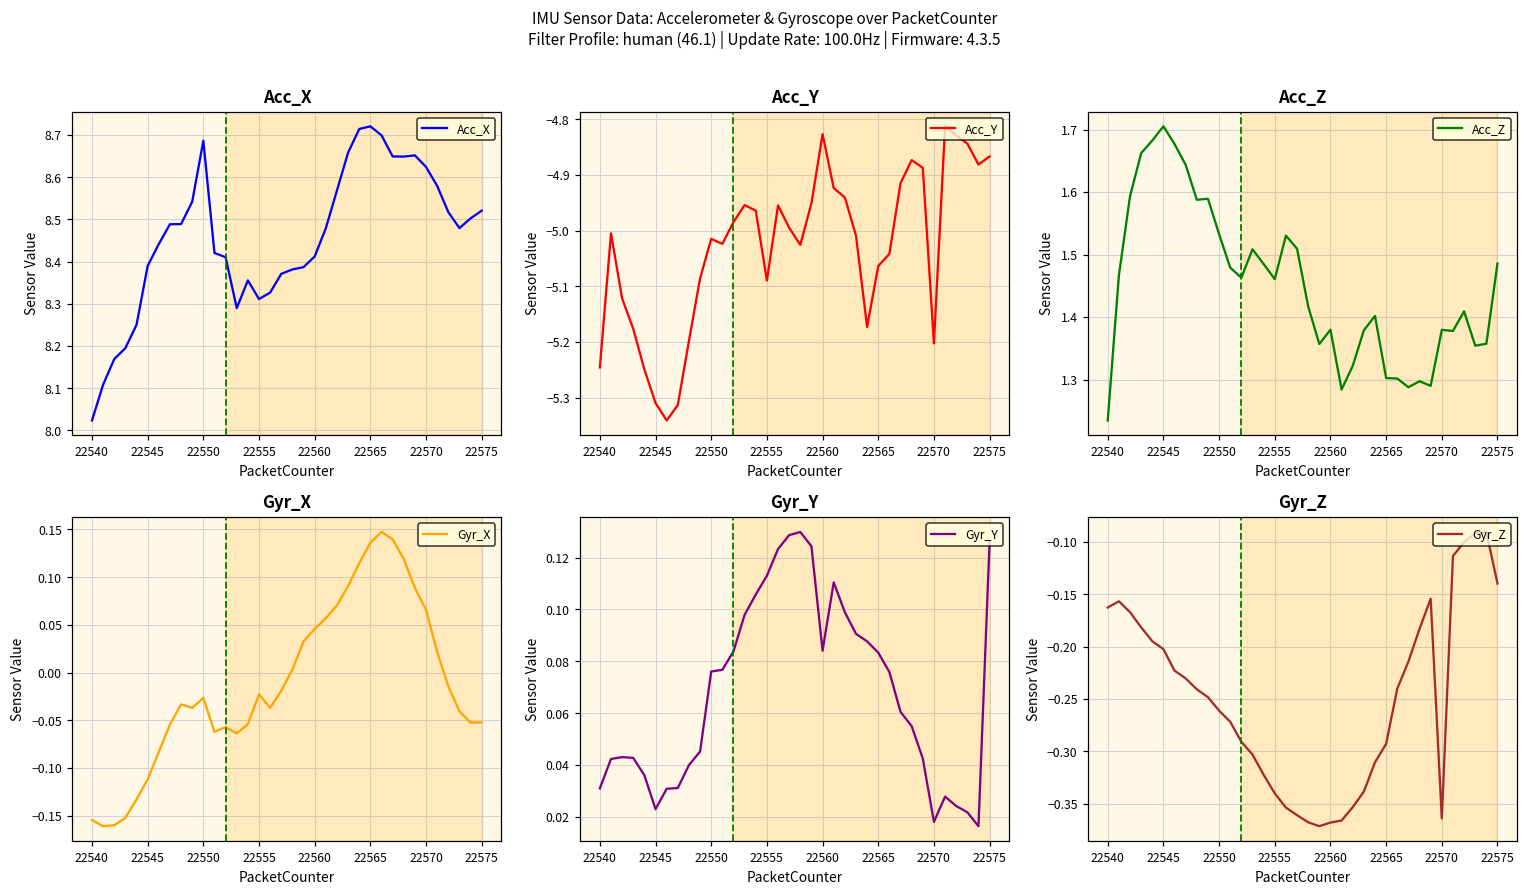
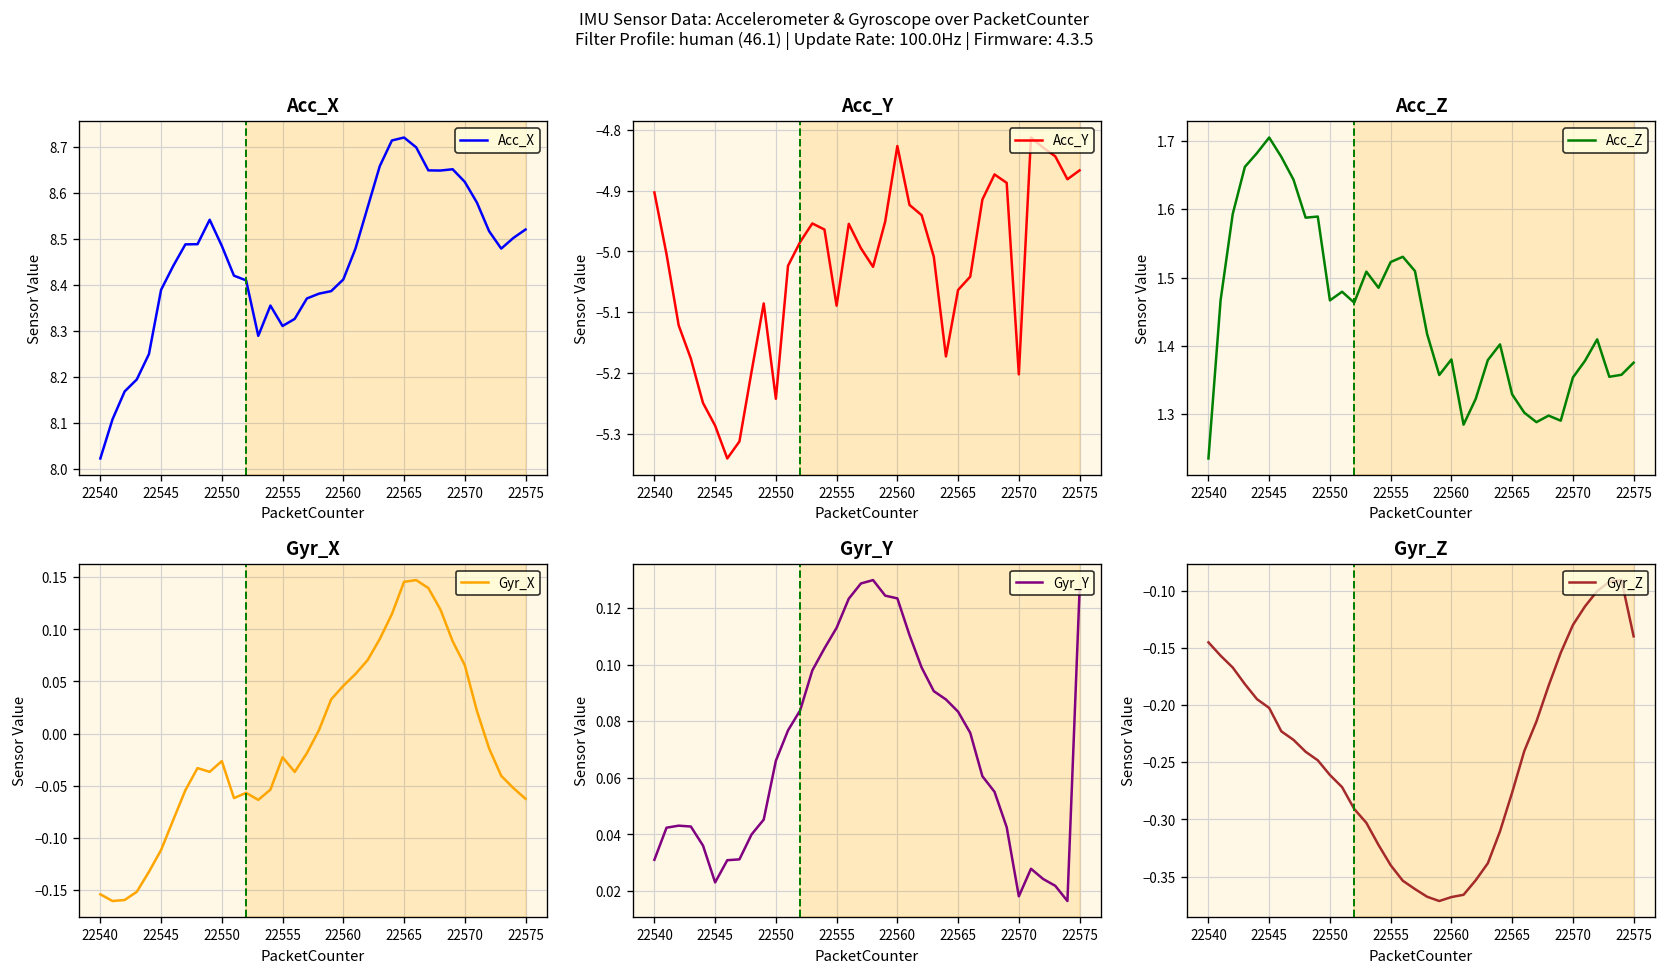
  {
    "Acc_X": {
      "22540": 8.02,
      "22545": 8.39,
-     "22550": 8.69,
+     "22550": 8.49,
      "22555": 8.31,
      "22560": 8.41,
      "22565": 8.72,
      "22570": 8.62,
      "22575": 8.52
    },
    "Acc_Y": {
-     "22540": -5.25,
-     "22545": -5.31,
-     "22550": -5.01,
+     "22540": -4.90,
+     "22545": -5.29,
+     "22550": -5.24,
      "22555": -5.09,
      "22560": -4.83,
      "22565": -5.06,
      "22570": -5.20,
      "22575": -4.87
    },
    "Acc_Z": {
      "22540": 1.23,
      "22545": 1.71,
-     "22550": 1.53,
-     "22555": 1.46,
+     "22550": 1.47,
+     "22555": 1.52,
      "22560": 1.38,
-     "22565": 1.30,
-     "22570": 1.38,
-     "22575": 1.49
+     "22565": 1.33,
+     "22570": 1.35,
+     "22575": 1.38
    },
    "Gyr_X": {
      "22540": -0.15,
      "22545": -0.11,
      "22550": -0.03,
      "22555": -0.02,
      "22560": 0.05,
-     "22565": 0.14,
+     "22565": 0.15,
      "22570": 0.07,
-     "22575": -0.05
+     "22575": -0.06
    },
    "Gyr_Y": {
      "22540": 0.031,
      "22545": 0.023,
-     "22550": 0.076,
+     "22550": 0.066,
      "22555": 0.113,
-     "22560": 0.084,
+     "22560": 0.123,
      "22565": 0.083,
      "22570": 0.018
    },
    "Gyr_Z": {
-     "22540": -0.16,
+     "22540": -0.15,
      "22545": -0.20,
      "22550": -0.26,
      "22555": -0.34,
      "22560": -0.37,
-     "22565": -0.29,
-     "22570": -0.36,
+     "22565": -0.28,
+     "22570": -0.13,
      "22575": -0.14
    }
  }
